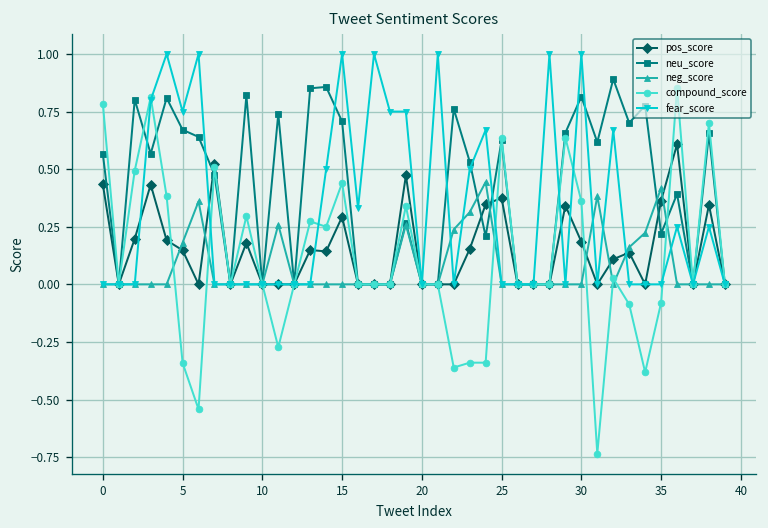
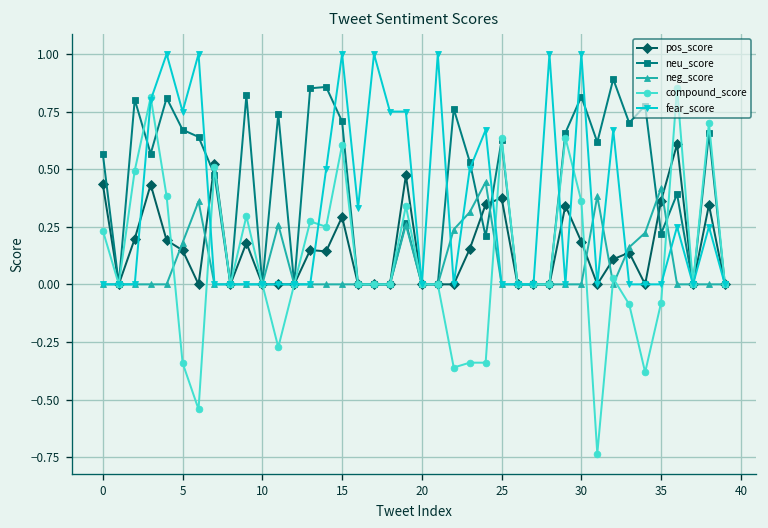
  {
    "compound_score": {
-     "0": 0.78,
+     "0": 0.23,
      "5": -0.34,
-     "15": 0.44,
+     "15": 0.61,
      "30": 0.36,
      "35": -0.08
    }
  }
